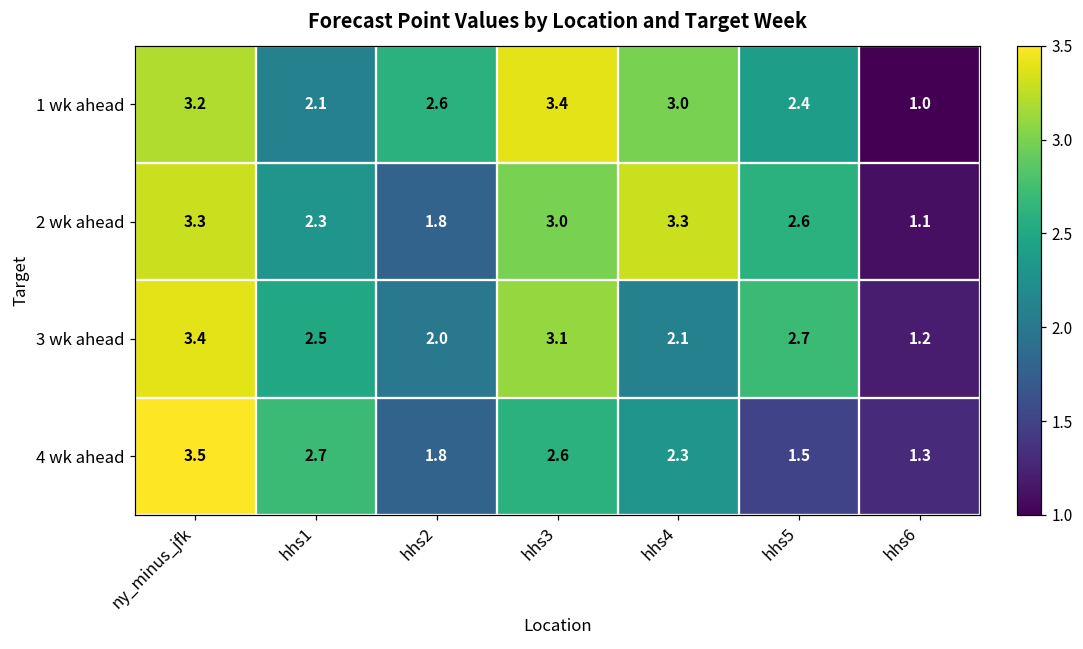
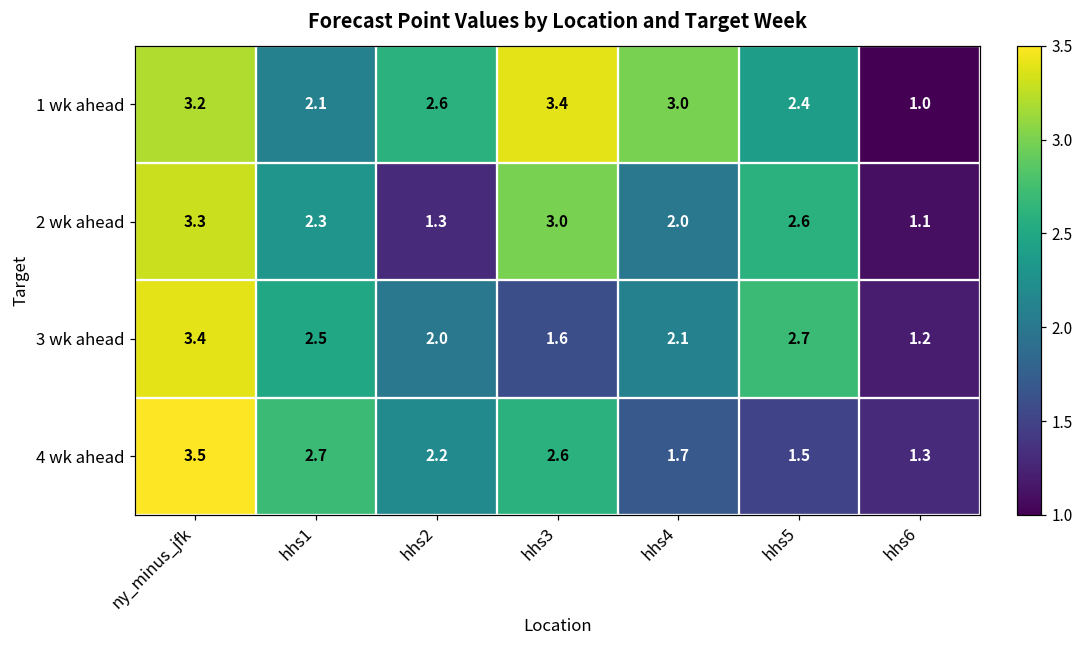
  {
    "1 wk ahead": {
      "ny_minus_jfk": 3.2,
      "hhs1": 2.1,
      "hhs2": 2.6,
      "hhs3": 3.4,
      "hhs4": 3.0,
      "hhs5": 2.4,
      "hhs6": 1.0
    },
    "2 wk ahead": {
      "ny_minus_jfk": 3.3,
      "hhs1": 2.3,
-     "hhs2": 1.8,
+     "hhs2": 1.3,
      "hhs3": 3.0,
-     "hhs4": 3.3,
+     "hhs4": 2.0,
      "hhs5": 2.6,
      "hhs6": 1.1
    },
    "3 wk ahead": {
      "ny_minus_jfk": 3.4,
      "hhs1": 2.5,
      "hhs2": 2.0,
-     "hhs3": 3.1,
+     "hhs3": 1.6,
      "hhs4": 2.1,
      "hhs5": 2.7,
      "hhs6": 1.2
    },
    "4 wk ahead": {
      "ny_minus_jfk": 3.5,
      "hhs1": 2.7,
-     "hhs2": 1.8,
+     "hhs2": 2.2,
      "hhs3": 2.6,
-     "hhs4": 2.3,
+     "hhs4": 1.7,
      "hhs5": 1.5,
      "hhs6": 1.3
    }
  }
